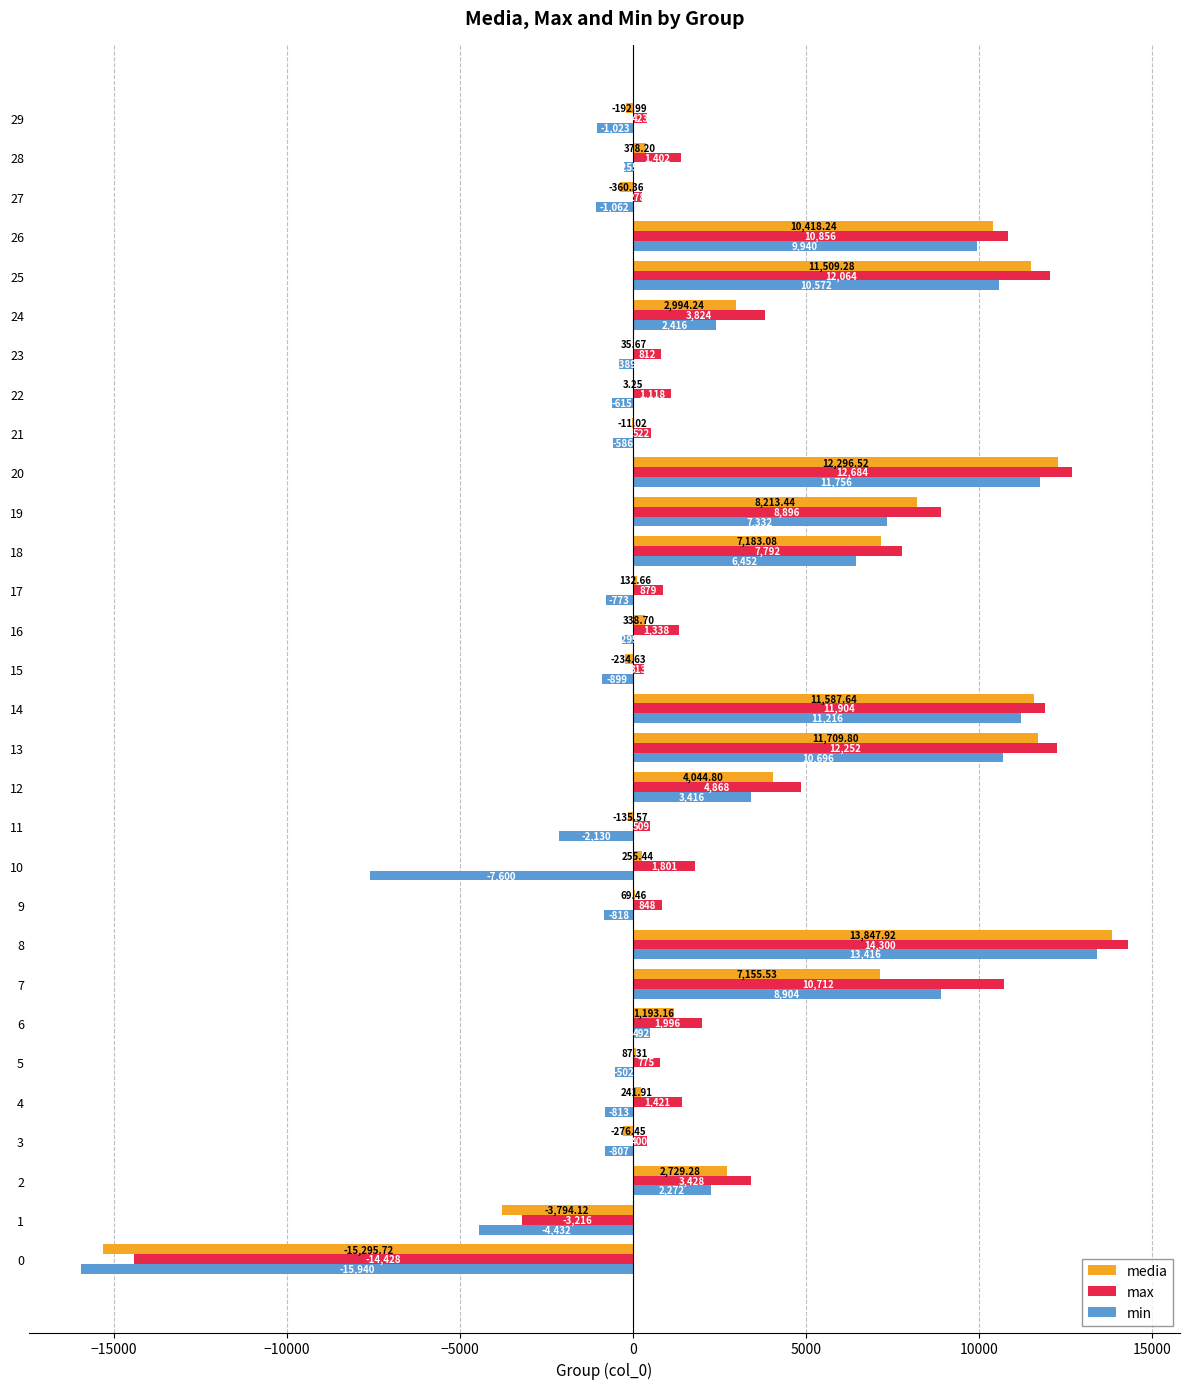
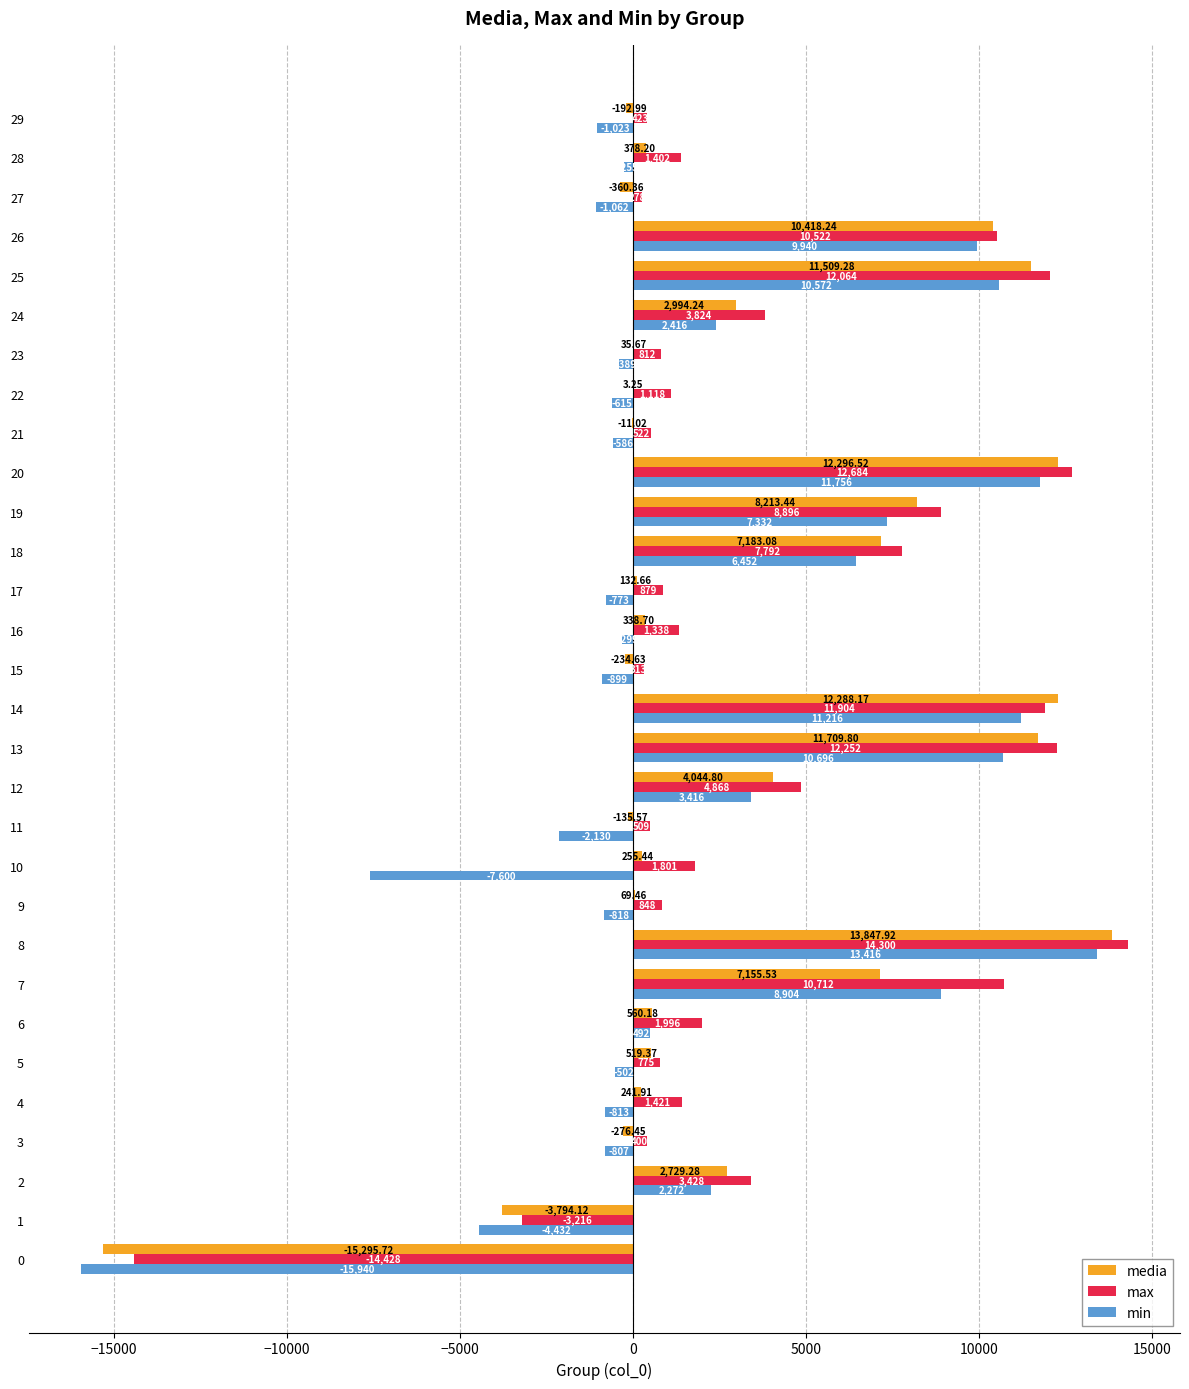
  {
    "media": {
      "29": "-192.99",
      "28": "378.20",
      "27": "-360.36",
      "26": "10,418.24",
      "25": "11,509.28",
      "24": "2,994.24",
      "23": "35.67",
      "22": "3.25",
      "21": "-11.02",
      "20": "12,296.52",
      "19": "8,213.44",
      "18": "7,183.08",
      "17": "132.66",
      "16": "338.70",
      "15": "-234.63",
-     "14": "11,587.64",
+     "14": "12,288.17",
      "13": "11,709.80",
      "12": "4,044.80",
      "11": "-135.57",
      "10": "255.44",
      "9": "69.46",
      "8": "13,847.92",
      "7": "7,155.53",
-     "6": "1,193.16",
-     "5": "87.31",
+     "6": "560.18",
+     "5": "519.37",
      "4": "241.91",
      "3": "-276.45",
      "2": "2,729.28",
      "1": "-3,794.12",
      "0": "-15,295.72"
    },
    "max": {
      "29": "423",
      "28": "1,402",
-     "26": "10,856",
+     "26": "10,522",
      "25": "12,064",
      "24": "3,824",
      "23": "812",
      "22": "1,118",
      "21": "522",
      "20": "12,684",
      "19": "8,896",
      "18": "7,792",
      "17": "879",
      "16": "1,338",
      "15": "313",
      "14": "11,904",
      "13": "12,252",
      "12": "4,868",
      "11": "509",
      "10": "1,801",
      "9": "848",
      "8": "14,300",
      "7": "10,712",
      "6": "1,996",
      "5": "775",
      "4": "1,421",
      "3": "400",
      "2": "3,428",
      "1": "-3,216",
      "0": "-14,428"
    },
    "min": {
      "29": "-1,023",
      "27": "-1,062",
      "26": "9,940",
      "25": "10,572",
      "24": "2,416",
      "23": "-389",
      "22": "-615",
      "21": "-586",
      "20": "11,756",
      "19": "7,332",
      "18": "6,452",
      "17": "-773",
      "15": "-899",
      "14": "11,216",
      "13": "10,696",
      "12": "3,416",
      "11": "-2,130",
      "10": "-7,600",
      "9": "-818",
      "8": "13,416",
      "7": "8,904",
      "6": "492",
      "5": "-502",
      "4": "-813",
      "3": "-807",
      "2": "2,272",
      "1": "-4,432",
      "0": "-15,940"
    }
  }
